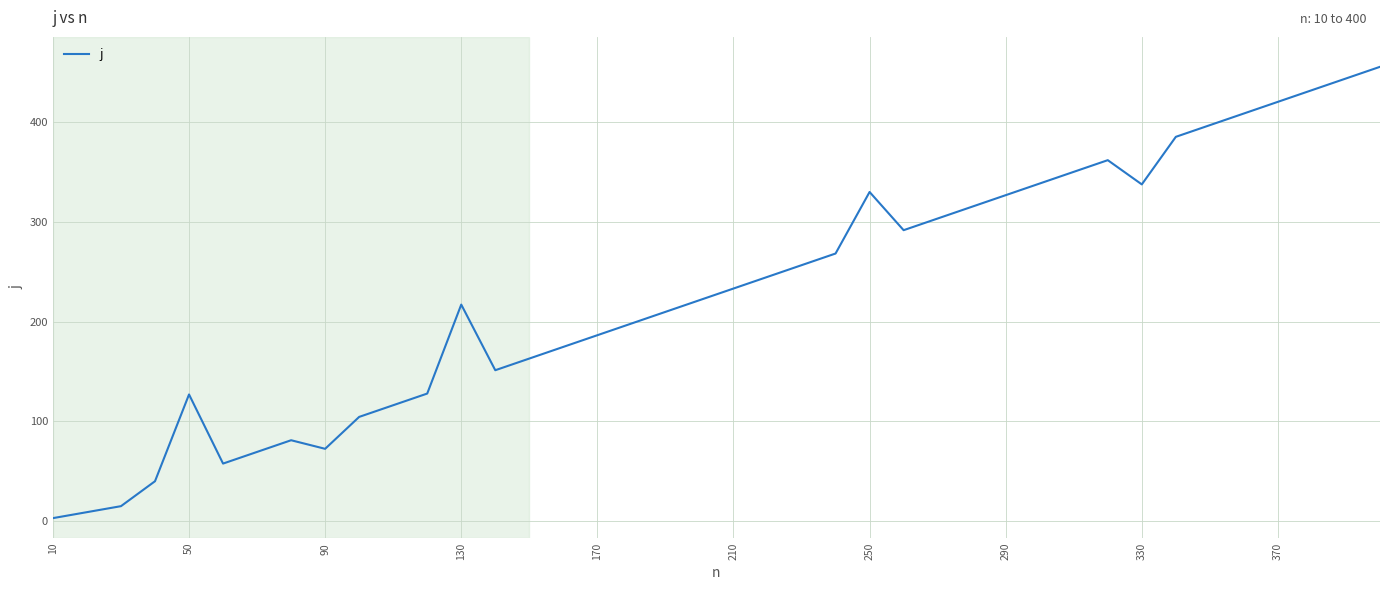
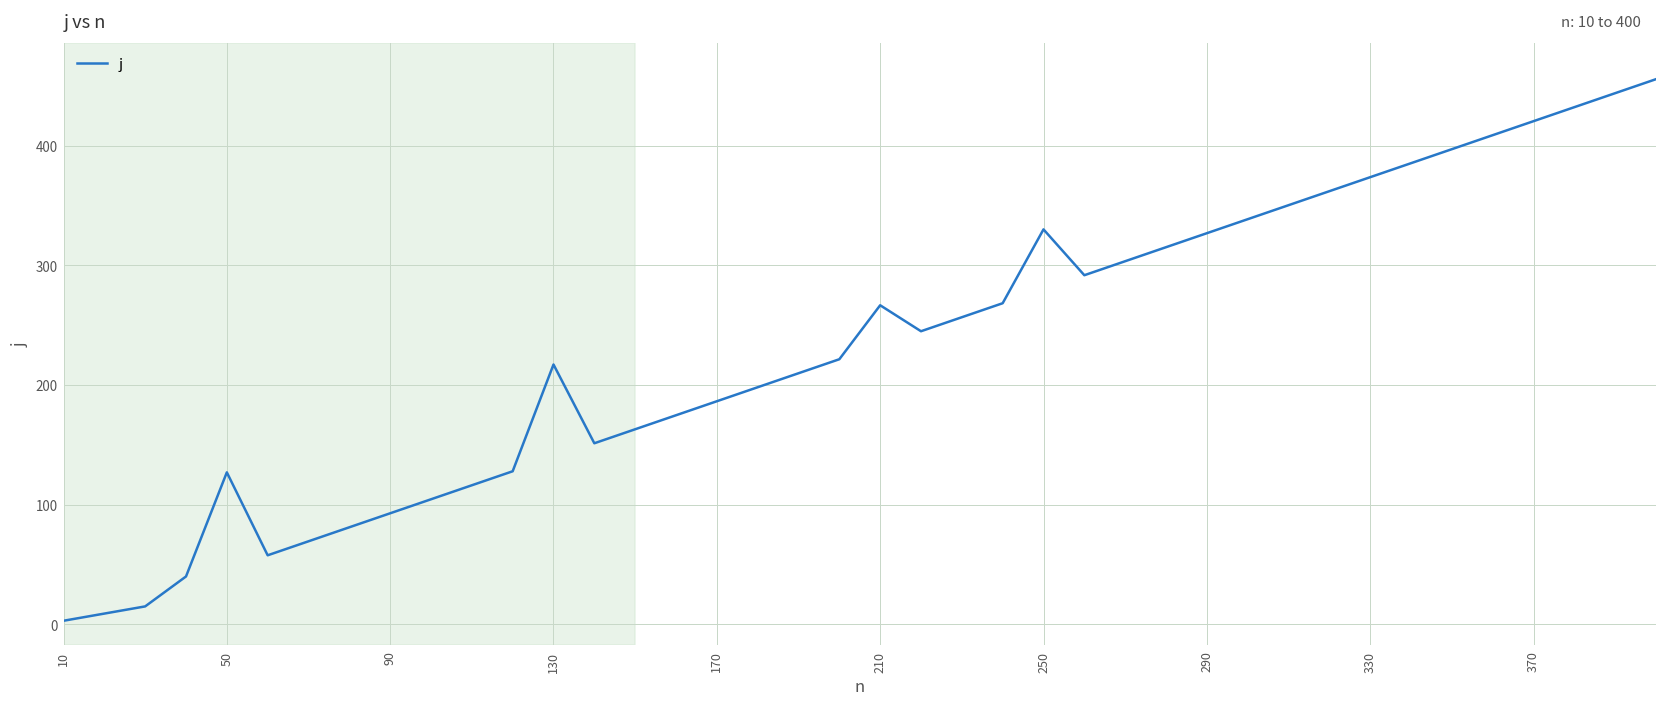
  {
    "10": 0,
    "50": 130,
-   "90": 70,
+   "90": 90,
    "130": 220,
    "170": 190,
-   "210": 230,
+   "210": 270,
    "250": 330,
    "290": 330,
-   "330": 340,
+   "330": 370,
    "370": 420
  }
